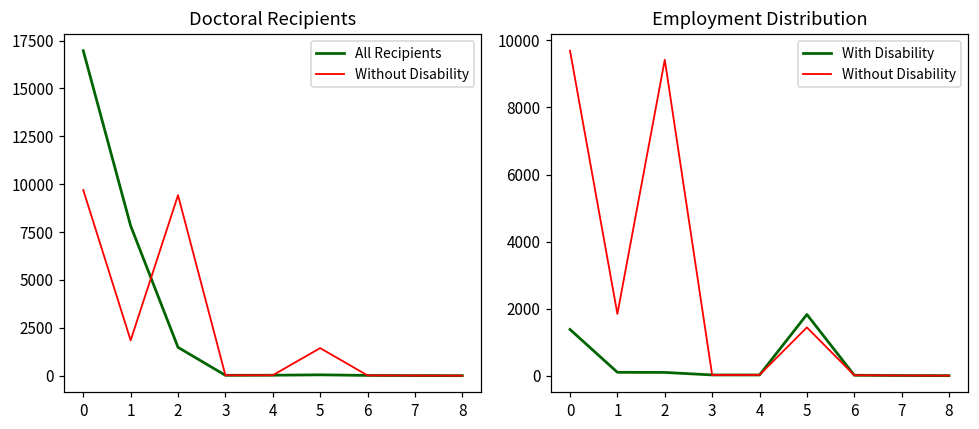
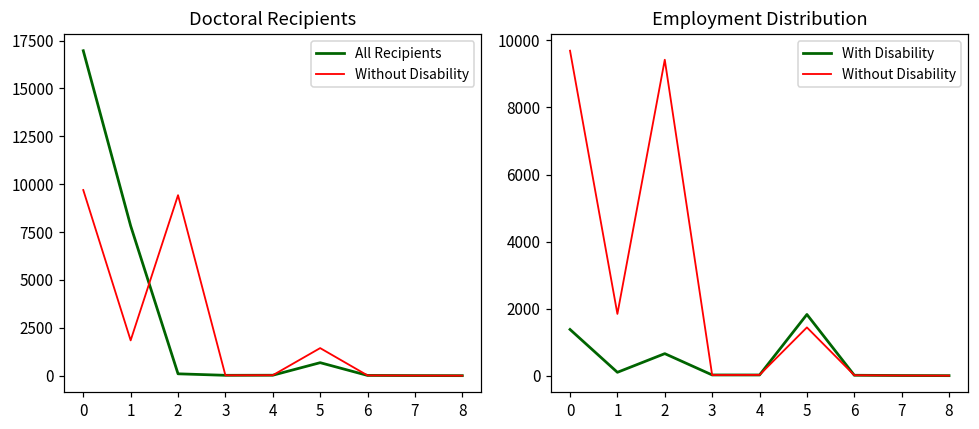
  {
    "Doctoral Recipients": {
      "All Recipients": {
        "0": 17000,
        "1": 7800,
-       "2": 1500,
-       "5": 0
+       "2": 100,
+       "5": 700
      },
      "Without Disability": {
        "0": 9700,
        "1": 1800,
        "2": 9400,
        "5": 1400
      }
    },
    "Employment Distribution": {
      "With Disability": {
        "0": 1400,
        "1": 100,
-       "2": 100,
+       "2": 700,
        "5": 1800
      },
      "Without Disability": {
        "0": 9700,
        "1": 1800,
        "2": 9400,
        "5": 1400
      }
    }
  }
